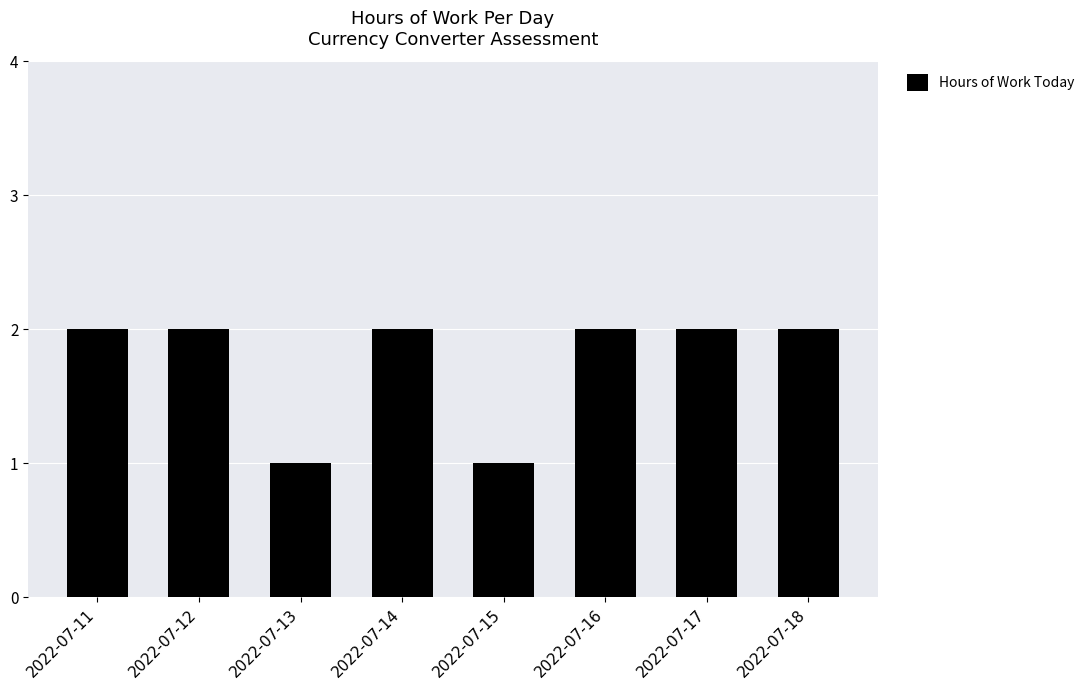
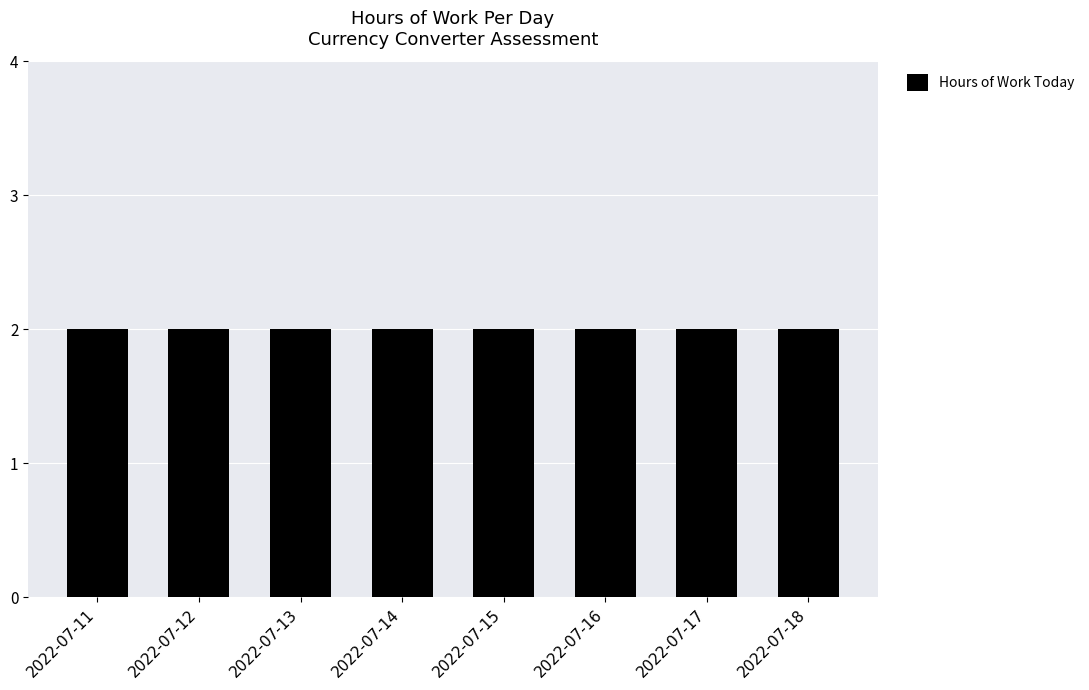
  {
    "2022-07-11": 2,
    "2022-07-12": 2,
-   "2022-07-13": 1,
+   "2022-07-13": 2,
    "2022-07-14": 2,
-   "2022-07-15": 1,
+   "2022-07-15": 2,
    "2022-07-16": 2,
    "2022-07-17": 2,
    "2022-07-18": 2
  }
